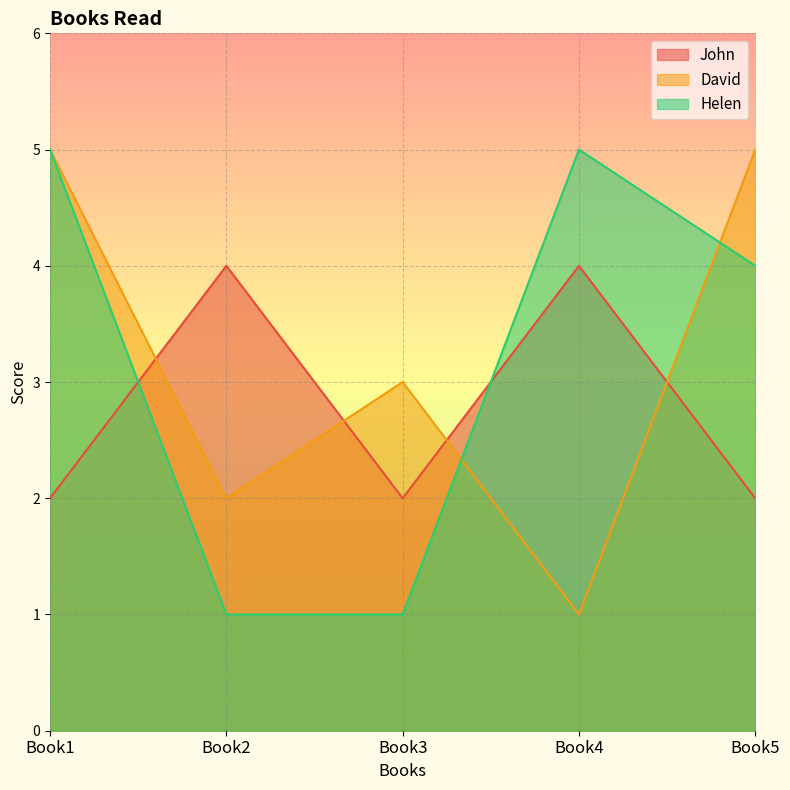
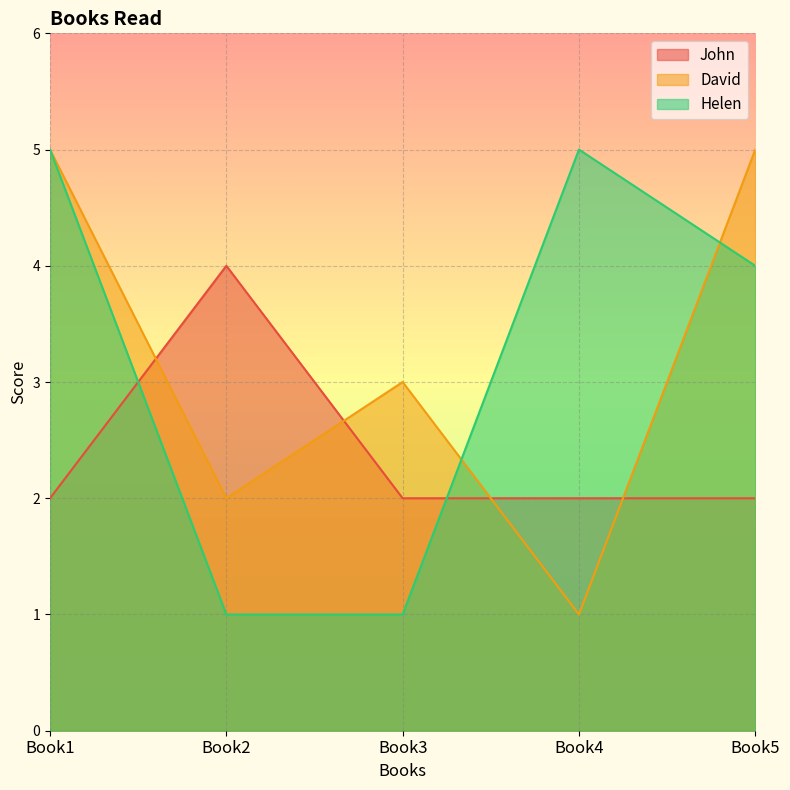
  {
    "John": {
      "Book1": 2,
      "Book2": 4,
      "Book3": 2,
-     "Book4": 4,
+     "Book4": 2,
      "Book5": 2
    },
    "David": {
      "Book2": 2,
      "Book3": 3,
      "Book4": 1,
      "Book5": 5
    },
    "Helen": {
      "Book2": 1,
      "Book3": 1,
      "Book4": 5,
      "Book5": 4
    }
  }
